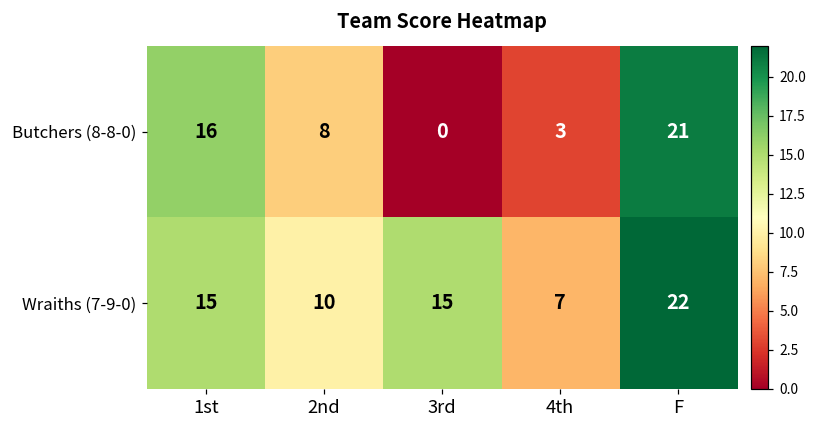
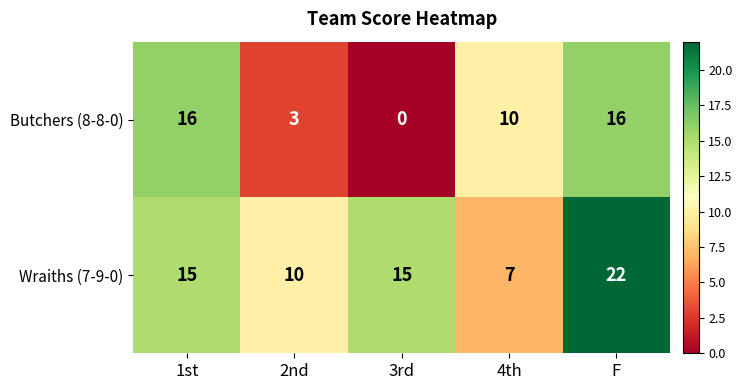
  {
    "Butchers (8-8-0)": {
      "1st": 16,
-     "2nd": 8,
+     "2nd": 3,
      "3rd": 0,
-     "4th": 3,
-     "F": 21
+     "4th": 10,
+     "F": 16
    },
    "Wraiths (7-9-0)": {
      "1st": 15,
      "2nd": 10,
      "3rd": 15,
      "4th": 7,
      "F": 22
    }
  }
